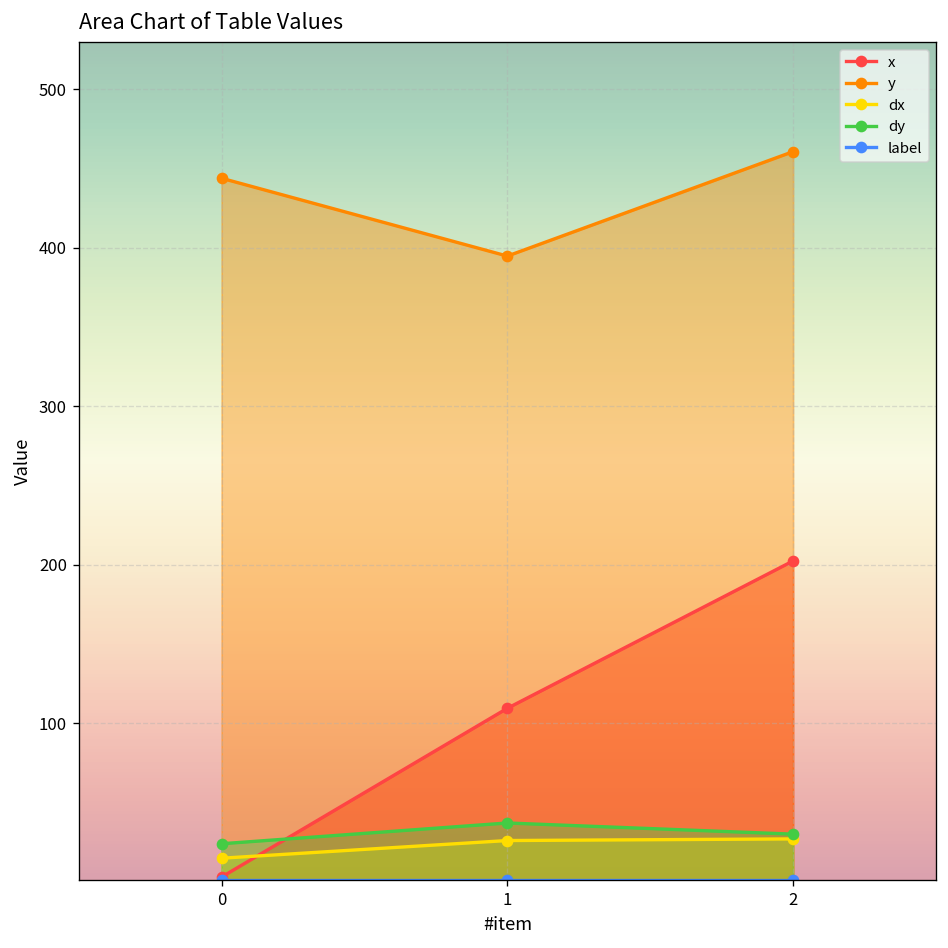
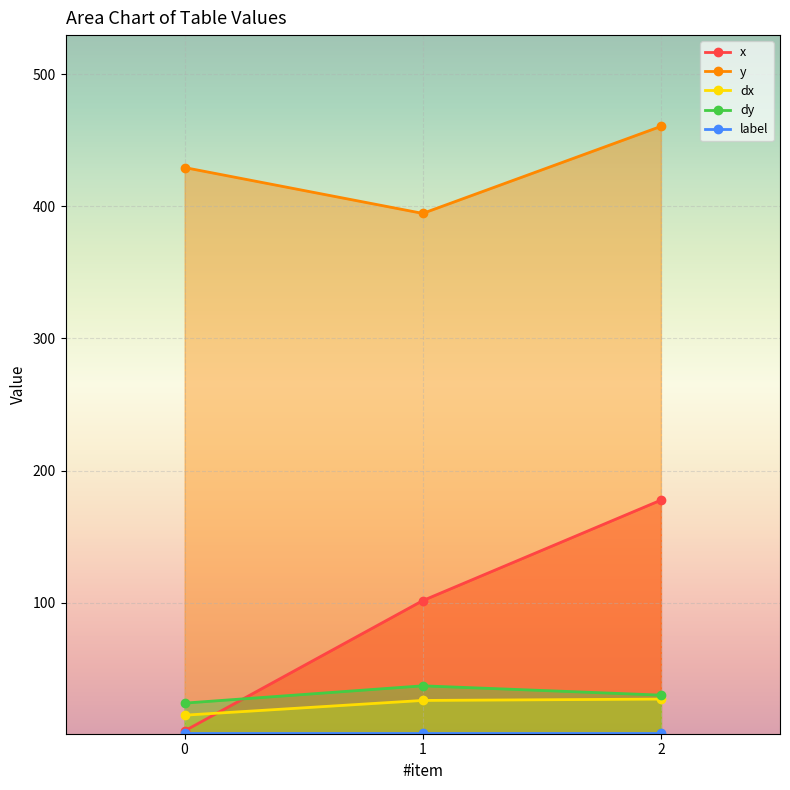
  {
    "x": {
      "0": 3,
-     "1": 109,
-     "2": 202
+     "1": 102,
+     "2": 178
    },
    "y": {
-     "0": 444,
+     "0": 429,
      "1": 395,
      "2": 461
    },
    "dx": {
      "0": 15,
      "1": 26,
      "2": 27
    },
    "dy": {
      "0": 24,
      "1": 37,
      "2": 30
    },
    "label": {
      "0": 1,
      "1": 1,
      "2": 1
    }
  }
